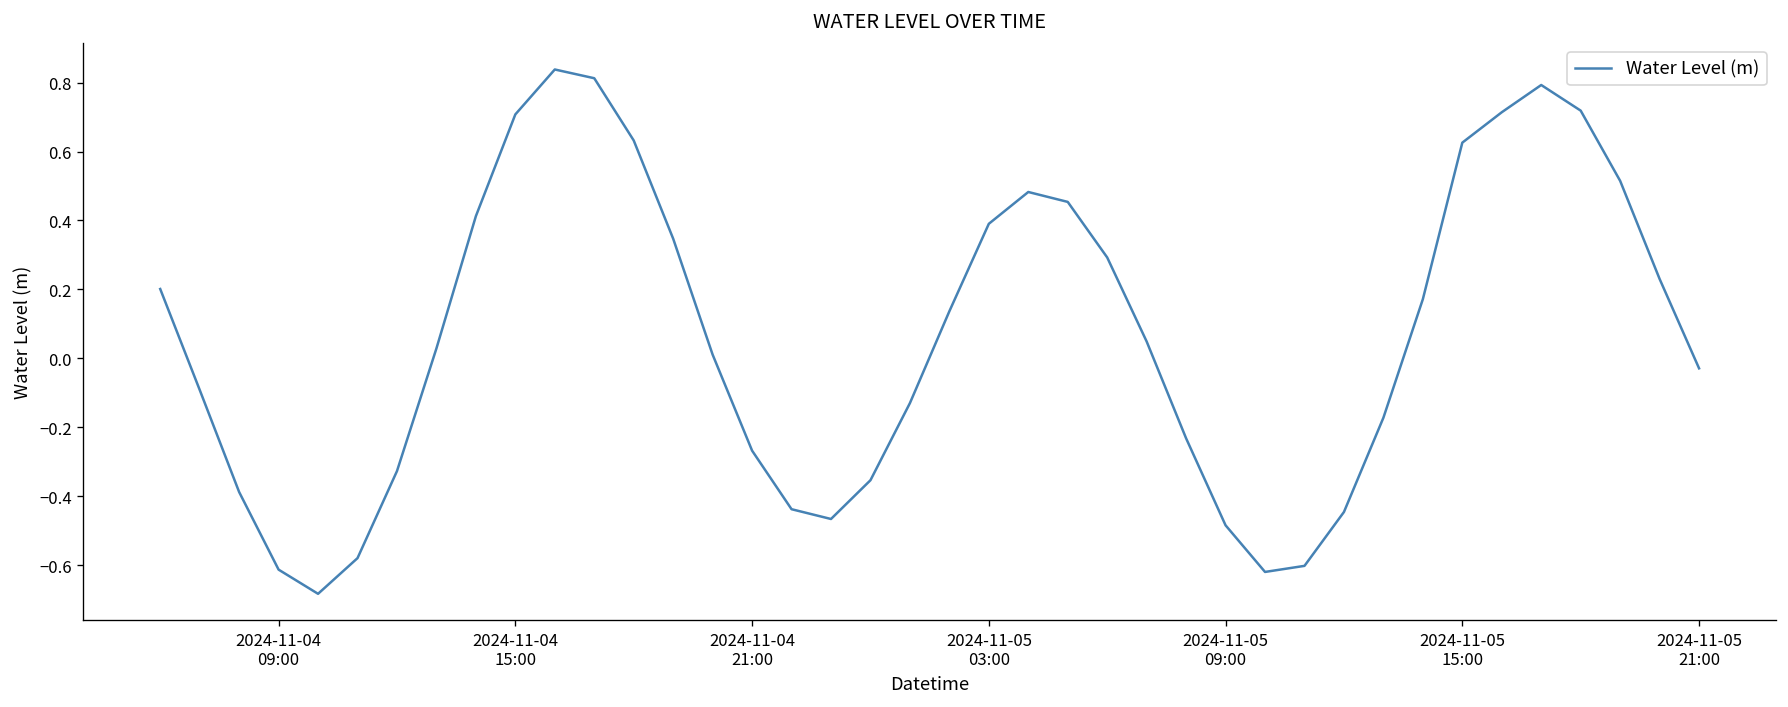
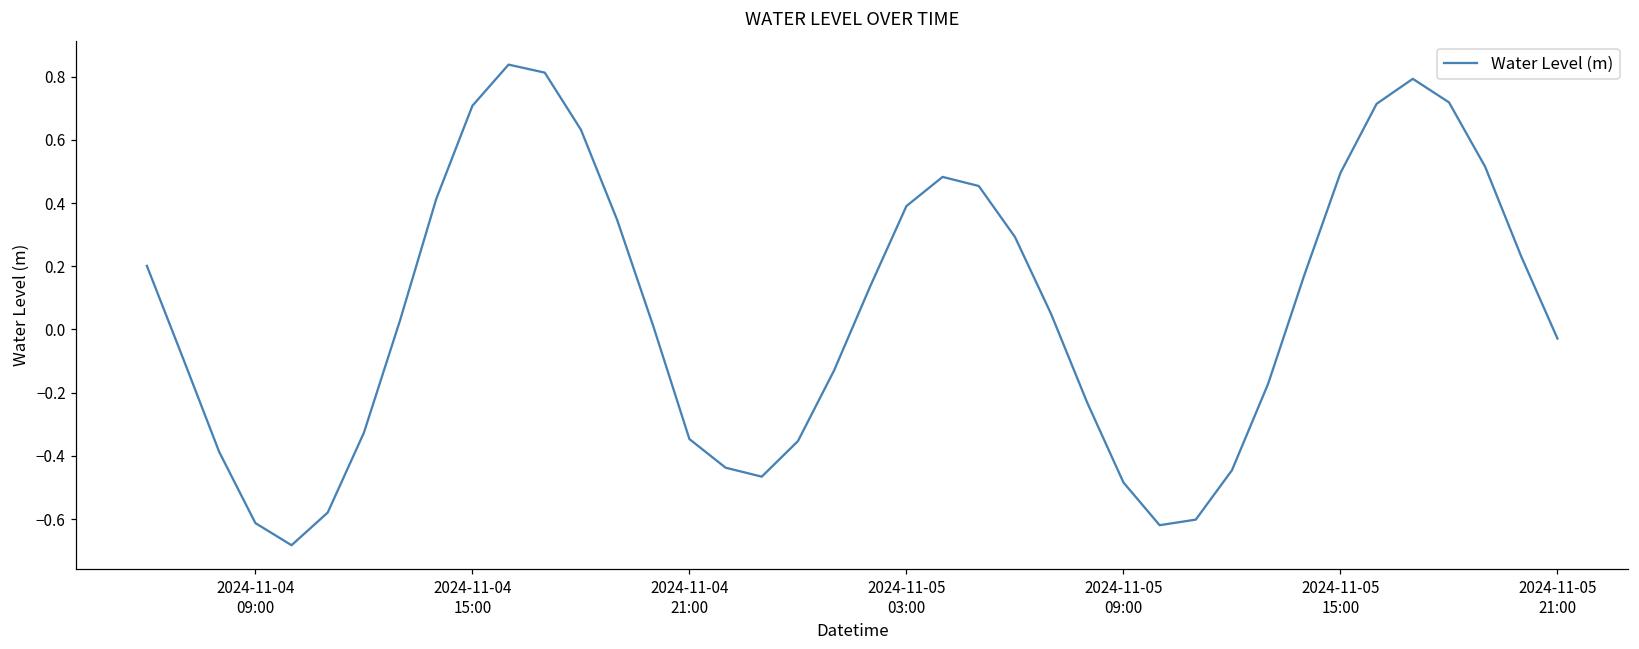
  {
    "2024-11-04 09:00": -0.61,
    "2024-11-04 15:00": 0.71,
-   "2024-11-04 21:00": -0.27,
+   "2024-11-04 21:00": -0.35,
    "2024-11-05 03:00": 0.39,
    "2024-11-05 09:00": -0.48,
-   "2024-11-05 15:00": 0.63,
+   "2024-11-05 15:00": 0.50,
    "2024-11-05 21:00": -0.03
  }
